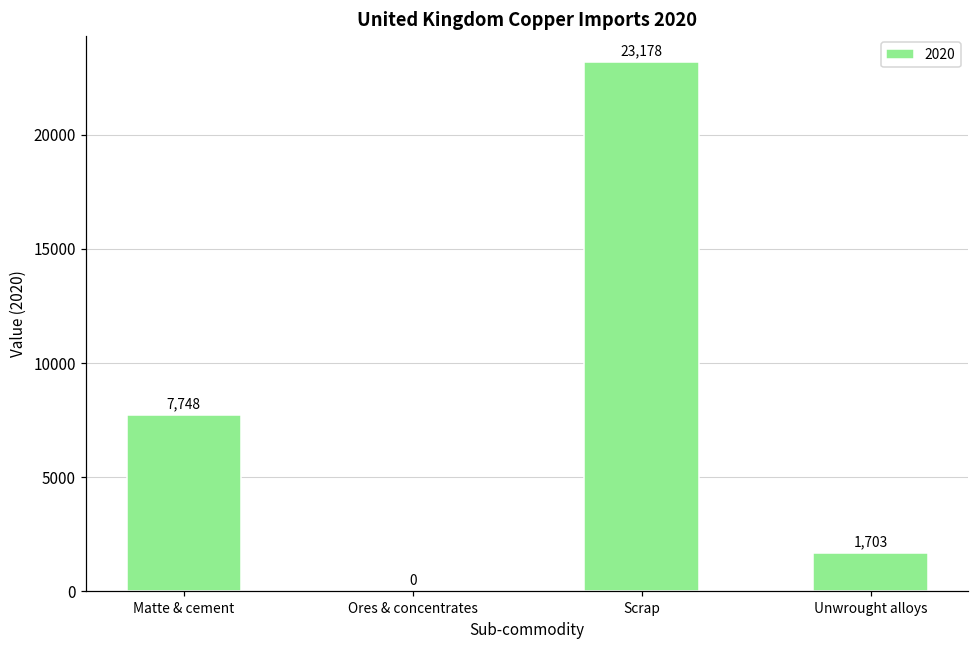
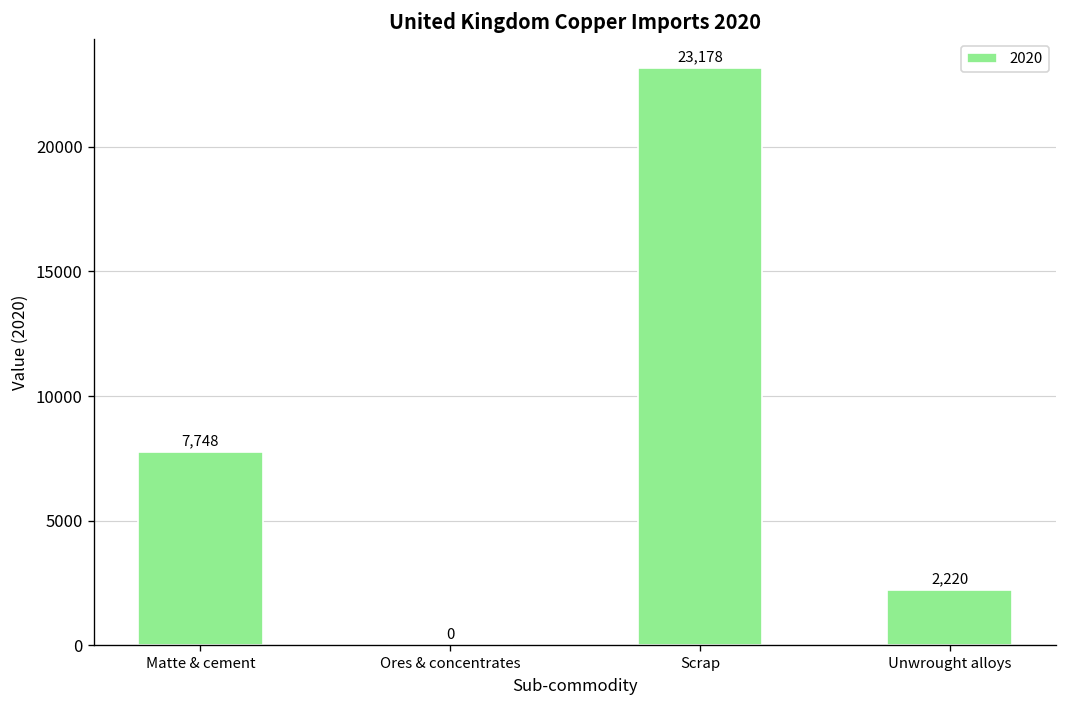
  {
    "Matte & cement": "7,748",
    "Ores & concentrates": "0",
    "Scrap": "23,178",
-   "Unwrought alloys": "1,703"
+   "Unwrought alloys": "2,220"
  }
